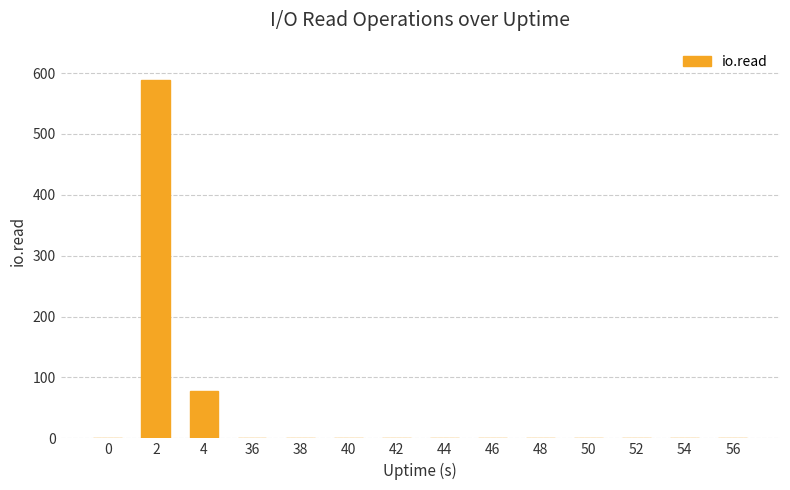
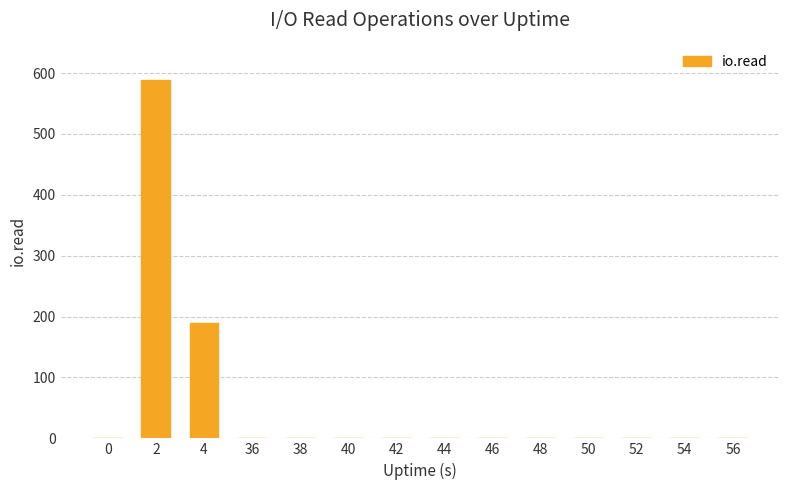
  {
    "0": 0,
    "2": 590,
-   "4": 80,
+   "4": 190,
    "36": 0,
    "38": 0,
    "40": 0,
    "42": 0,
    "44": 0,
    "46": 0,
    "48": 0,
    "50": 0,
    "52": 0,
    "54": 0,
    "56": 0
  }
